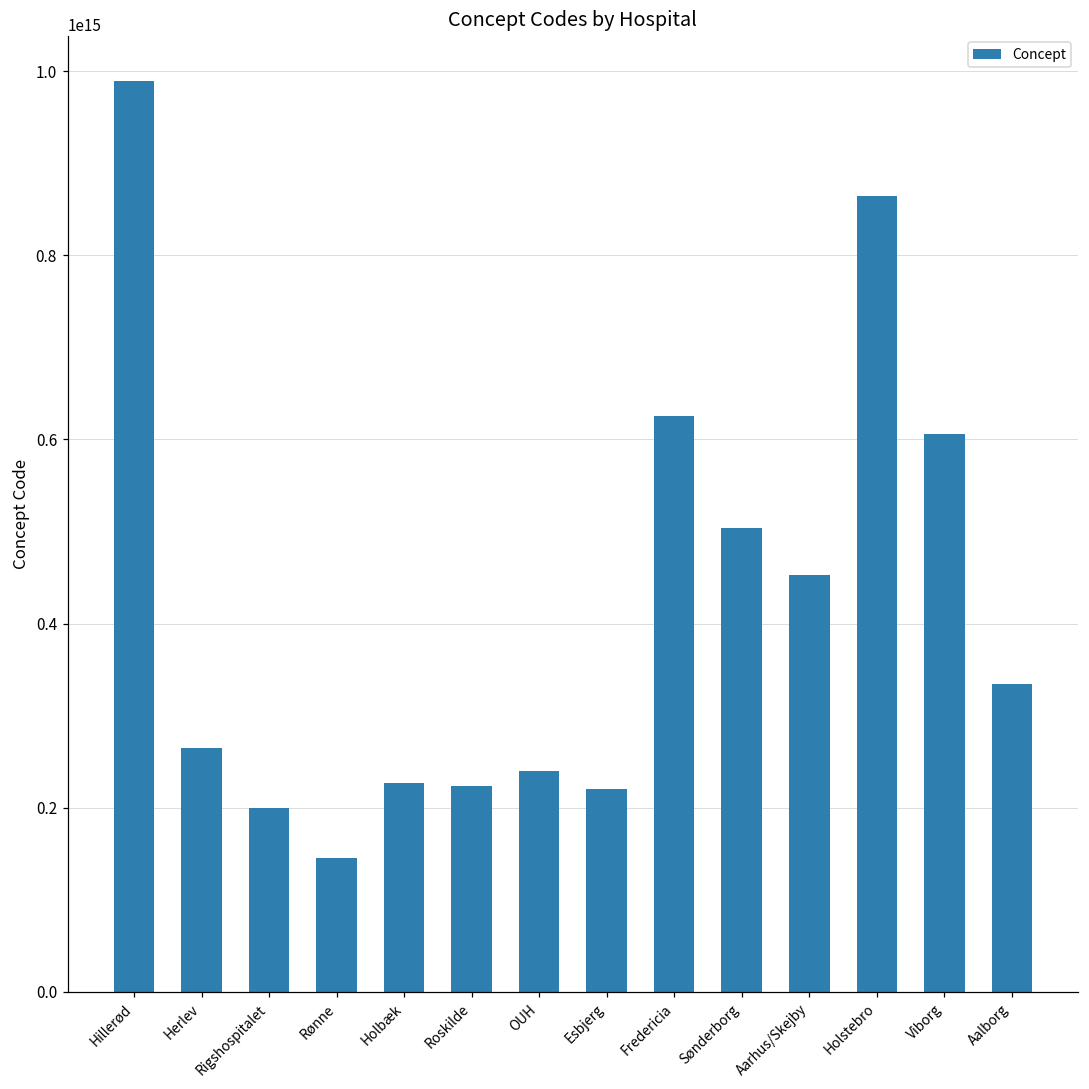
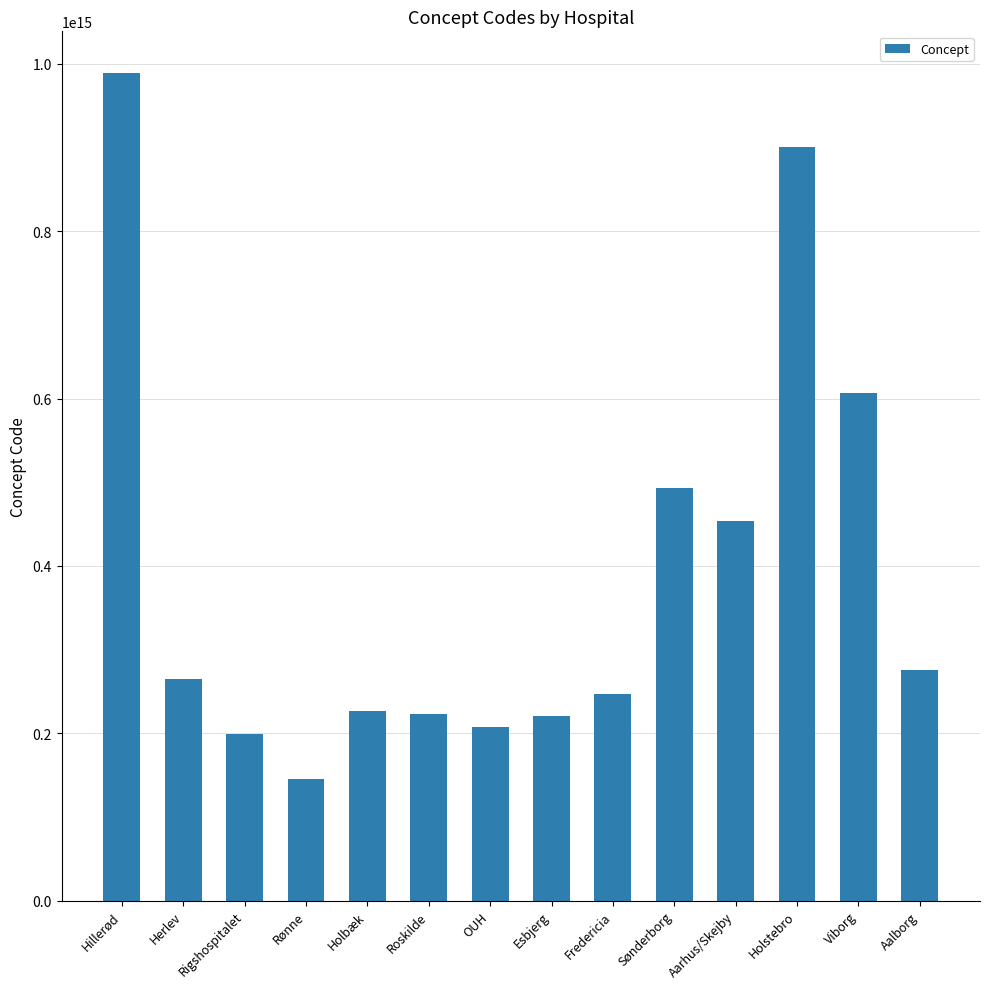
  {
    "Hillerød": 990000000000000,
    "Herlev": 260000000000000,
    "Rigshospitalet": 200000000000000,
    "Rønne": 150000000000000,
    "Holbæk": 230000000000000,
    "Roskilde": 220000000000000,
-   "OUH": 240000000000000,
+   "OUH": 210000000000000,
    "Esbjerg": 220000000000000,
-   "Fredericia": 620000000000000,
-   "Sønderborg": 500000000000000,
+   "Fredericia": 250000000000000,
+   "Sønderborg": 490000000000000,
    "Aarhus/Skejby": 450000000000000,
-   "Holstebro": 860000000000000,
+   "Holstebro": 900000000000000,
    "Viborg": 610000000000000,
-   "Aalborg": 330000000000000
+   "Aalborg": 280000000000000
  }
